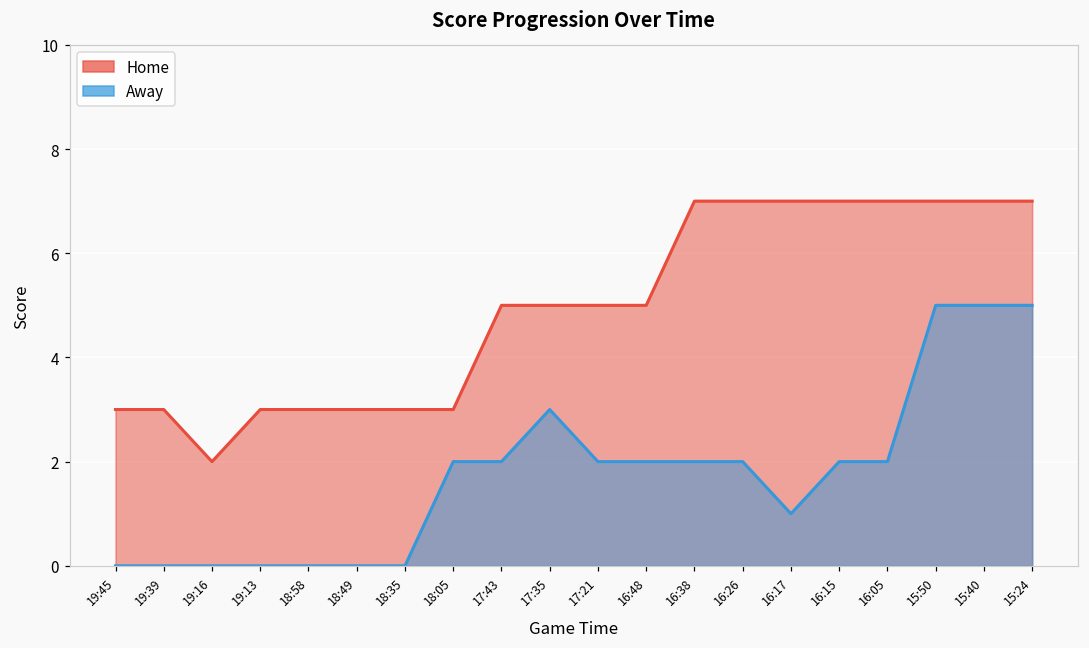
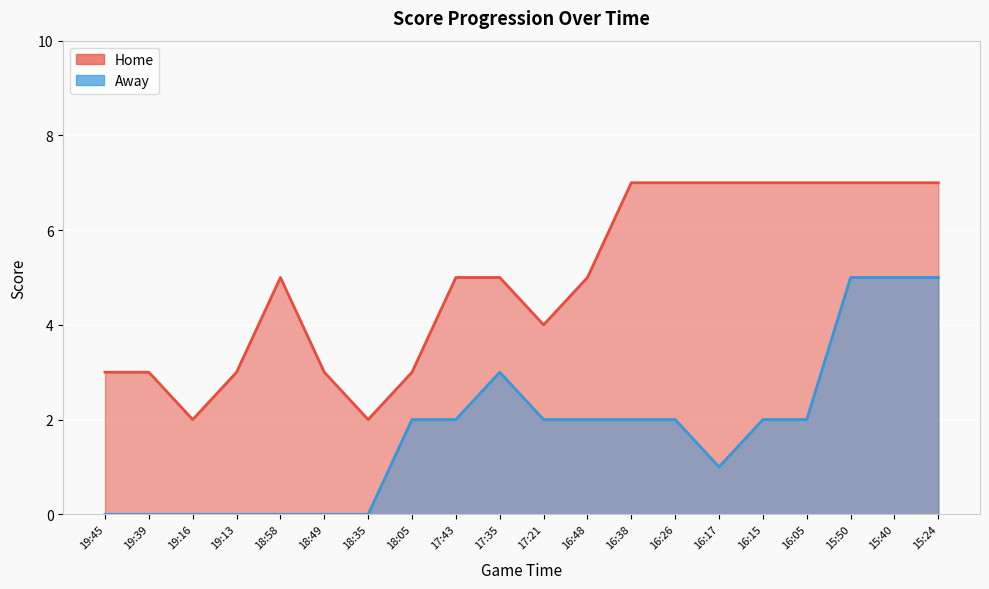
  {
    "Home": {
      "19:45": 3,
      "19:39": 3,
      "19:16": 2,
      "19:13": 3,
-     "18:58": 3,
+     "18:58": 5,
      "18:49": 3,
-     "18:35": 3,
+     "18:35": 2,
      "18:05": 3,
      "17:43": 5,
      "17:35": 5,
-     "17:21": 5,
+     "17:21": 4,
      "16:48": 5,
      "16:38": 7,
      "16:26": 7,
      "16:17": 7,
      "16:15": 7,
      "16:05": 7,
      "15:50": 7,
      "15:40": 7,
      "15:24": 7
    },
    "Away": {
      "19:45": 0,
      "19:39": 0,
      "19:16": 0,
      "19:13": 0,
      "18:58": 0,
      "18:49": 0,
      "18:35": 0,
      "18:05": 2,
      "17:43": 2,
      "17:35": 3,
      "17:21": 2,
      "16:48": 2,
      "16:38": 2,
      "16:26": 2,
      "16:17": 1,
      "16:15": 2,
      "16:05": 2,
      "15:50": 5,
      "15:40": 5,
      "15:24": 5
    }
  }
